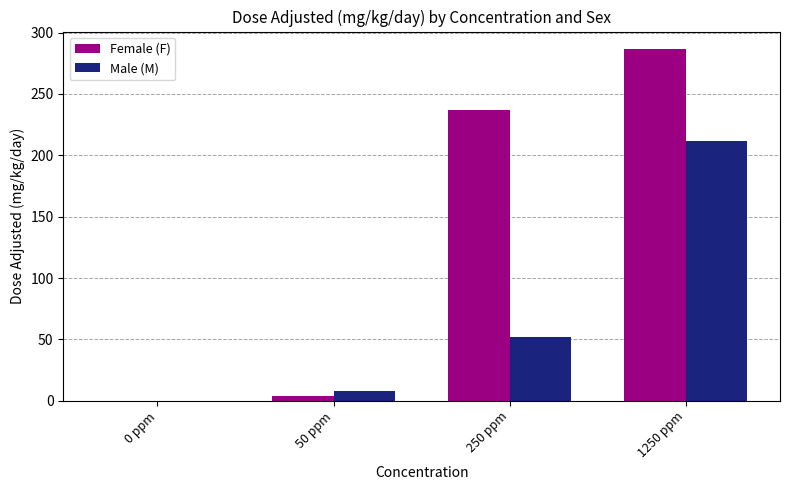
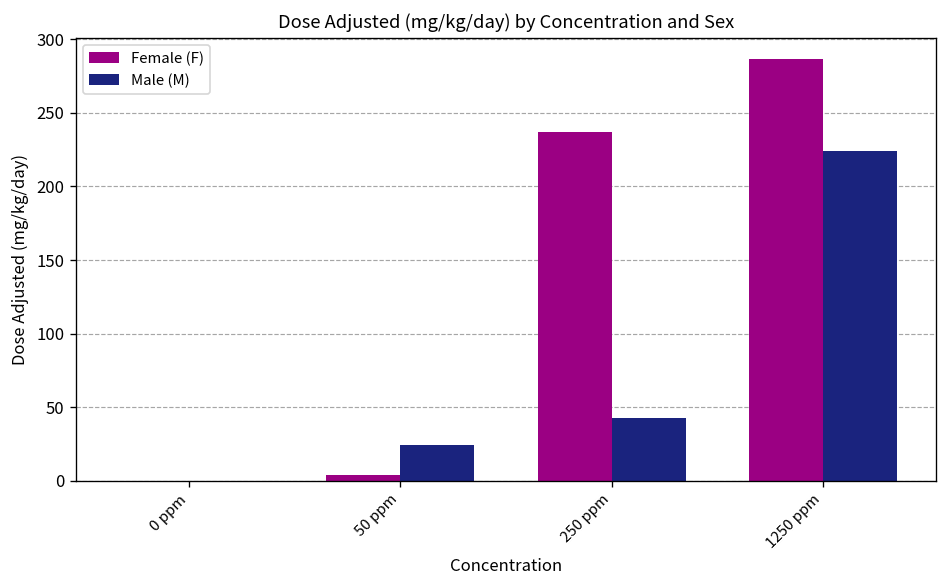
  {
    "Female (F)": {
      "0 ppm": 0,
      "50 ppm": 4,
      "250 ppm": 237,
      "1250 ppm": 287
    },
    "Male (M)": {
      "0 ppm": 0,
-     "50 ppm": 8,
-     "250 ppm": 52,
-     "1250 ppm": 211
+     "50 ppm": 24,
+     "250 ppm": 42,
+     "1250 ppm": 224
    }
  }
